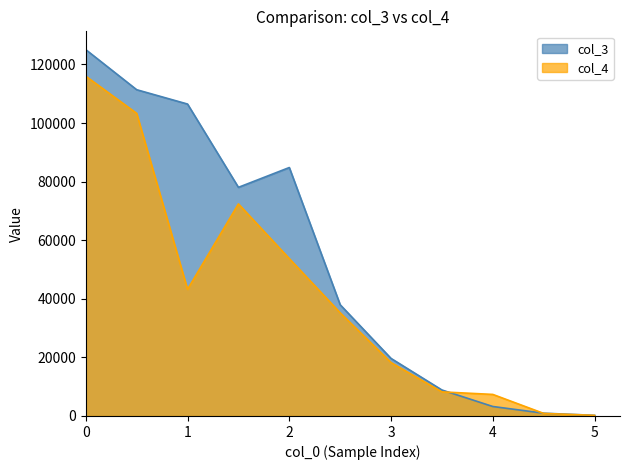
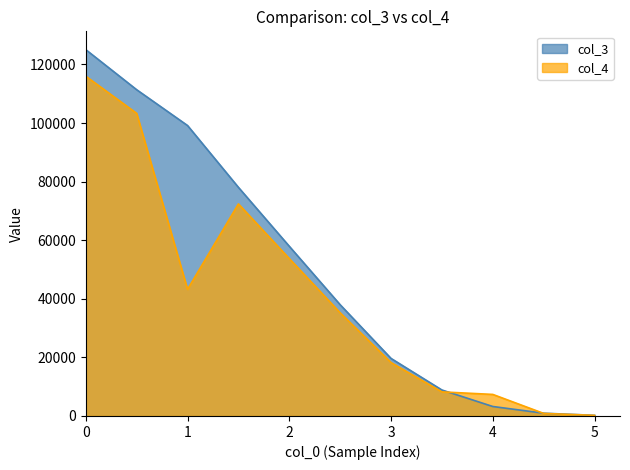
  {
    "col_3": {
      "0": 125000,
-     "1": 106000,
-     "2": 85000,
+     "1": 99000,
+     "2": 58000,
      "3": 20000,
      "4": 3000
    },
    "col_4": {
      "0": 116000,
      "1": 43000,
      "2": 54000,
      "3": 18000,
      "4": 7000
    }
  }
